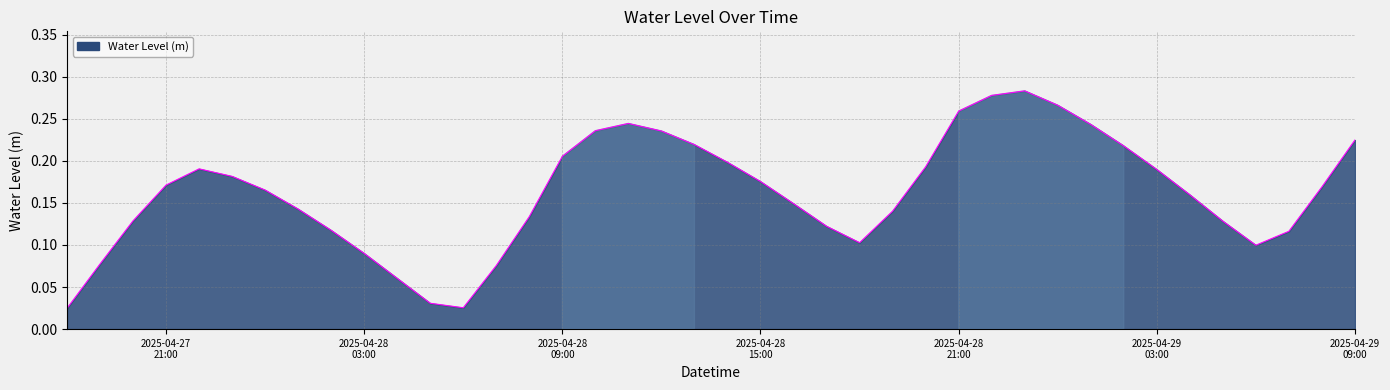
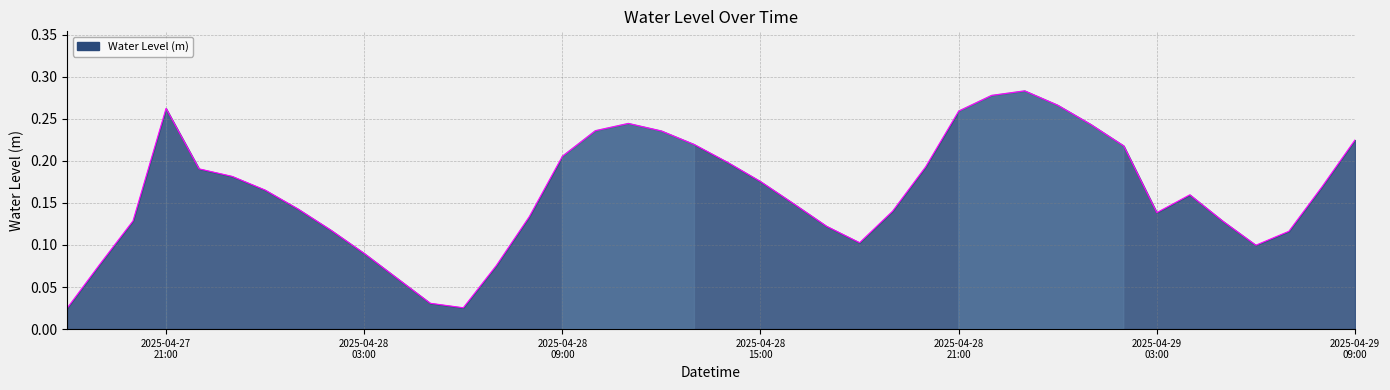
  {
-   "2025-04-27 21:00": 0.17,
+   "2025-04-27 21:00": 0.26,
    "2025-04-28 03:00": 0.09,
    "2025-04-28 09:00": 0.21,
    "2025-04-28 15:00": 0.18,
    "2025-04-28 21:00": 0.26,
-   "2025-04-29 03:00": 0.19,
+   "2025-04-29 03:00": 0.14,
    "2025-04-29 09:00": 0.22
  }
